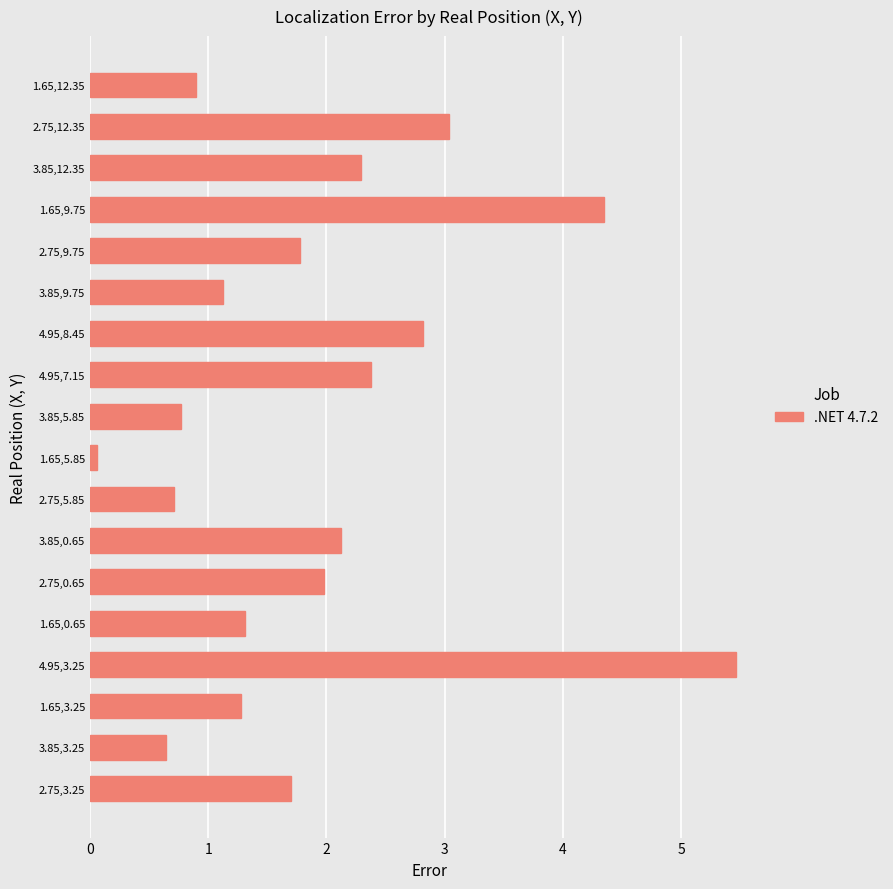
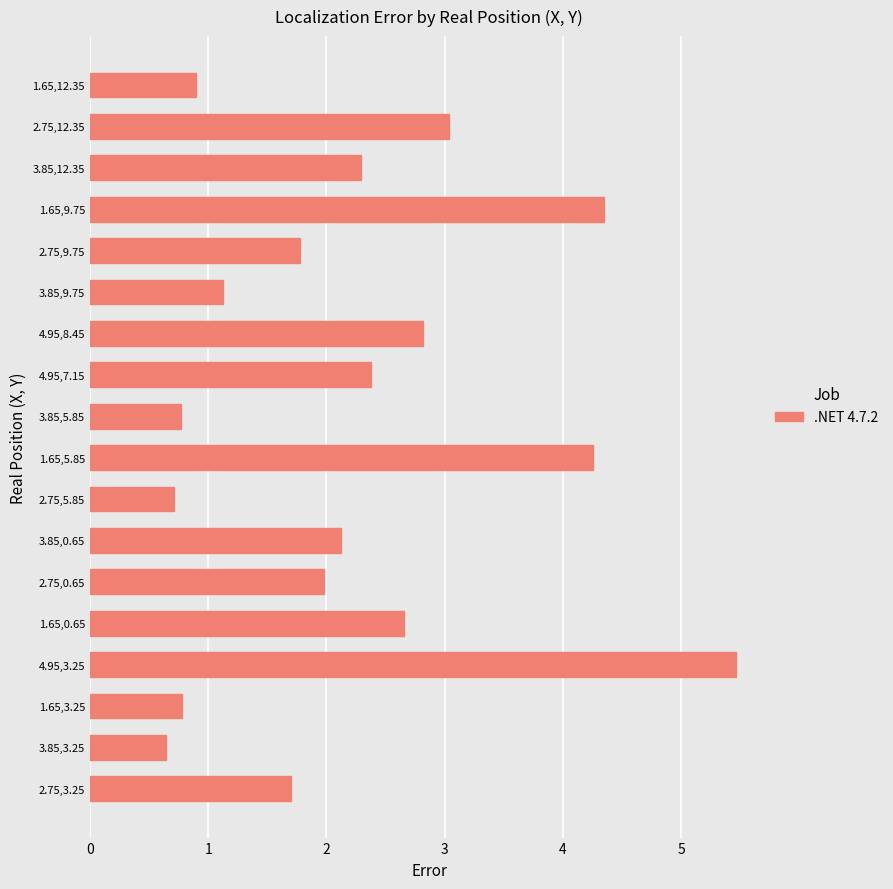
  {
    "1.65,12.35": 0.89,
    "2.75,12.35": 3.04,
    "3.85,12.35": 2.30,
    "1.65,9.75": 4.35,
    "2.75,9.75": 1.77,
    "3.85,9.75": 1.12,
    "4.95,8.45": 2.81,
    "4.95,7.15": 2.38,
    "3.85,5.85": 0.77,
-   "1.65,5.85": 0.06,
+   "1.65,5.85": 4.26,
    "2.75,5.85": 0.71,
    "3.85,0.65": 2.12,
    "2.75,0.65": 1.98,
-   "1.65,0.65": 1.31,
+   "1.65,0.65": 2.65,
    "4.95,3.25": 5.47,
-   "1.65,3.25": 1.28,
+   "1.65,3.25": 0.78,
    "3.85,3.25": 0.64,
    "2.75,3.25": 1.70
  }
